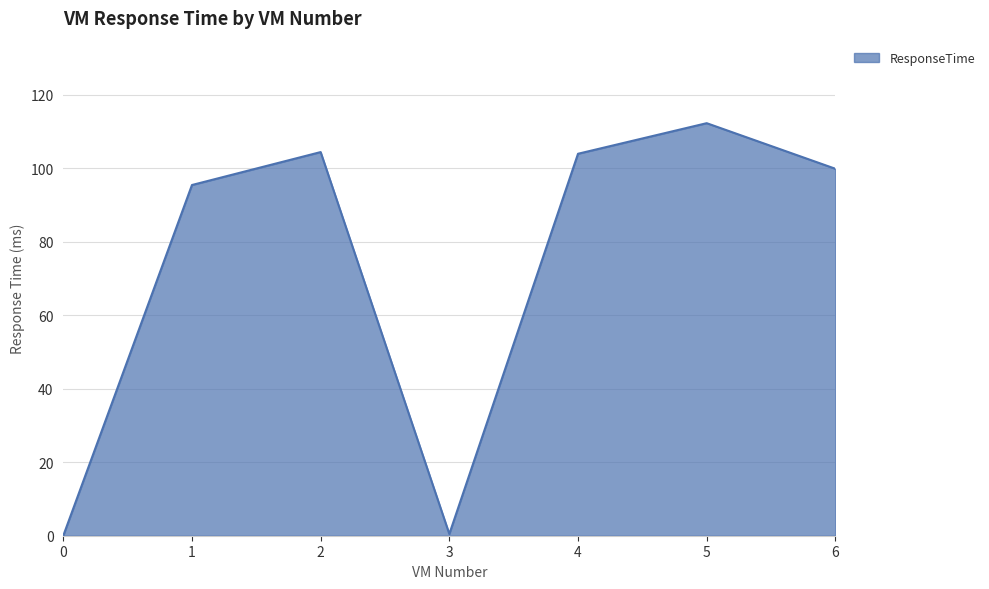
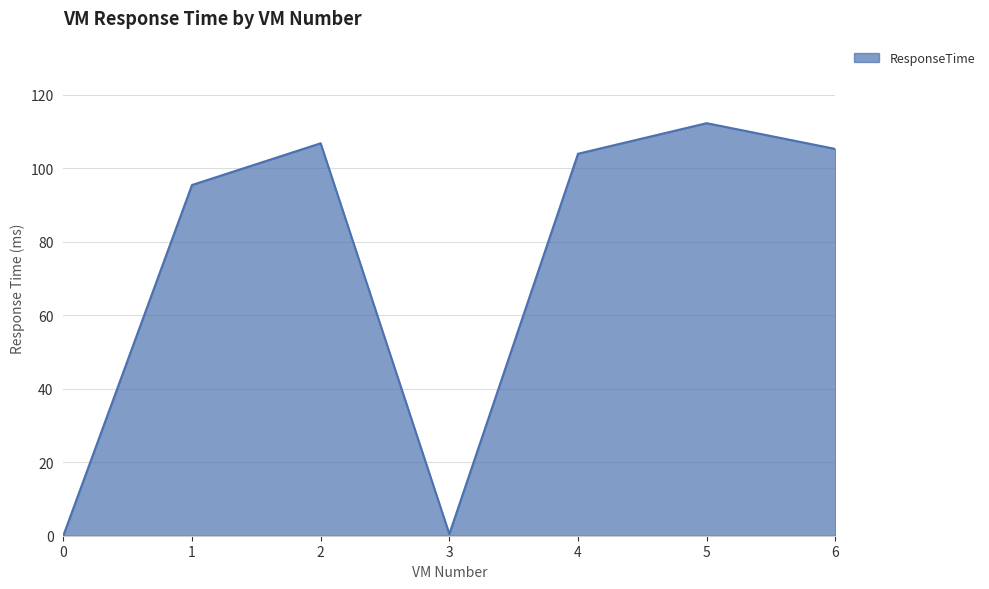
  {
    "0": 0,
    "1": 95,
-   "2": 104,
+   "2": 107,
    "3": 0,
    "4": 104,
    "5": 112,
-   "6": 100
+   "6": 105
  }
